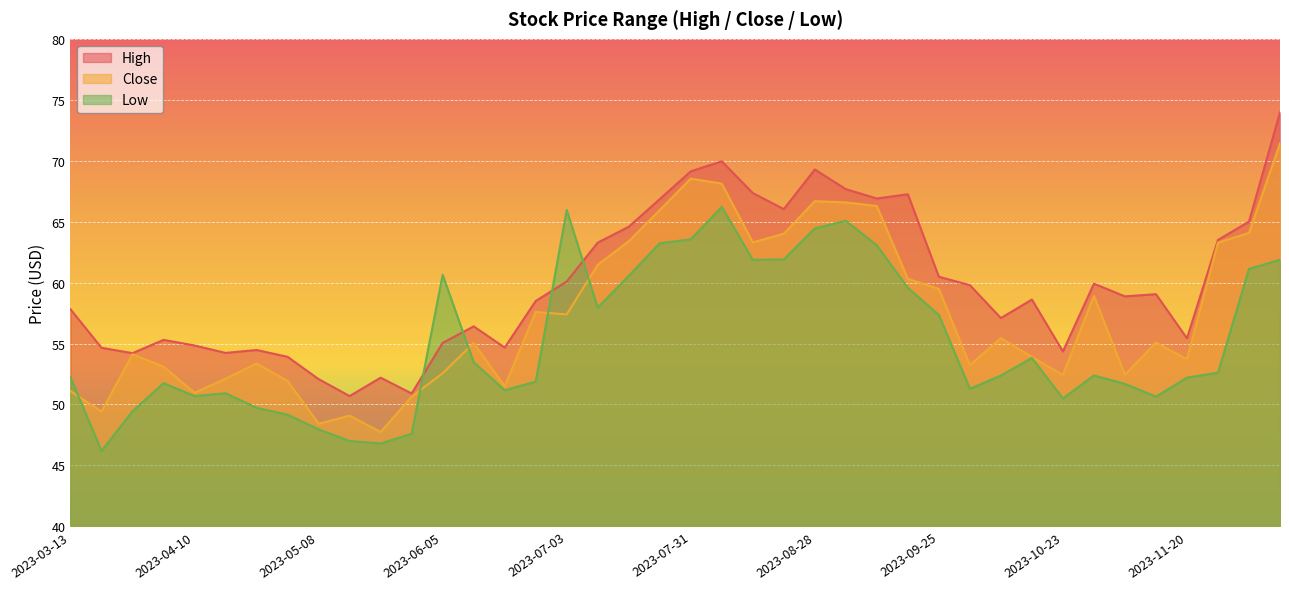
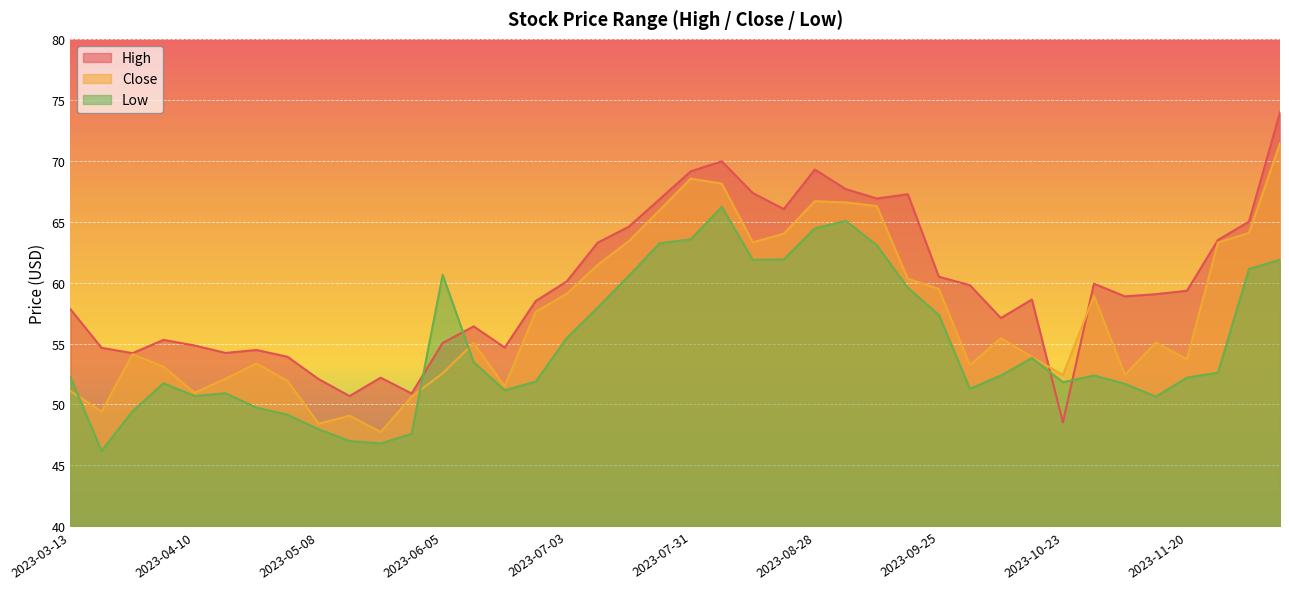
  {
    "High": {
      "2023-03-13": 57.8,
      "2023-04-10": 54.8,
      "2023-05-08": 52.1,
      "2023-06-05": 55.1,
      "2023-07-03": 60.1,
      "2023-07-31": 69.1,
      "2023-08-28": 69.3,
      "2023-09-25": 60.5,
-     "2023-10-23": 54.4,
-     "2023-11-20": 55.4
+     "2023-10-23": 48.5,
+     "2023-11-20": 59.3
    },
    "Close": {
      "2023-03-13": 51.1,
      "2023-04-10": 51.0,
      "2023-05-08": 48.4,
      "2023-06-05": 52.6,
-     "2023-07-03": 57.4,
+     "2023-07-03": 59.1,
      "2023-07-31": 68.5,
      "2023-08-28": 66.7,
      "2023-09-25": 59.5,
      "2023-10-23": 52.4,
      "2023-11-20": 53.7
    },
    "Low": {
      "2023-03-13": 52.2,
      "2023-04-10": 50.7,
      "2023-05-08": 48.0,
      "2023-06-05": 60.6,
-     "2023-07-03": 66.0,
+     "2023-07-03": 55.4,
      "2023-07-31": 63.6,
      "2023-08-28": 64.5,
      "2023-09-25": 57.4,
-     "2023-10-23": 50.5,
+     "2023-10-23": 51.8,
      "2023-11-20": 52.2
    }
  }
